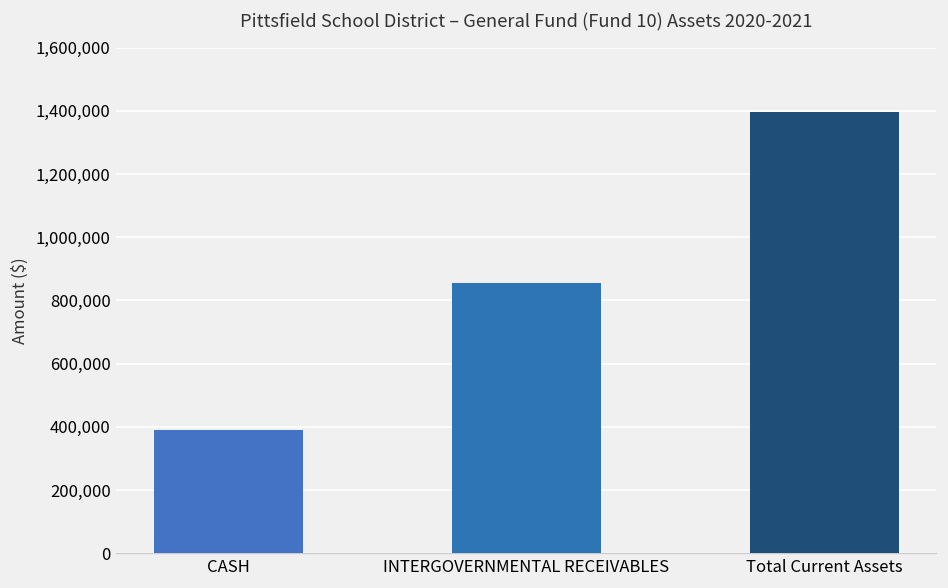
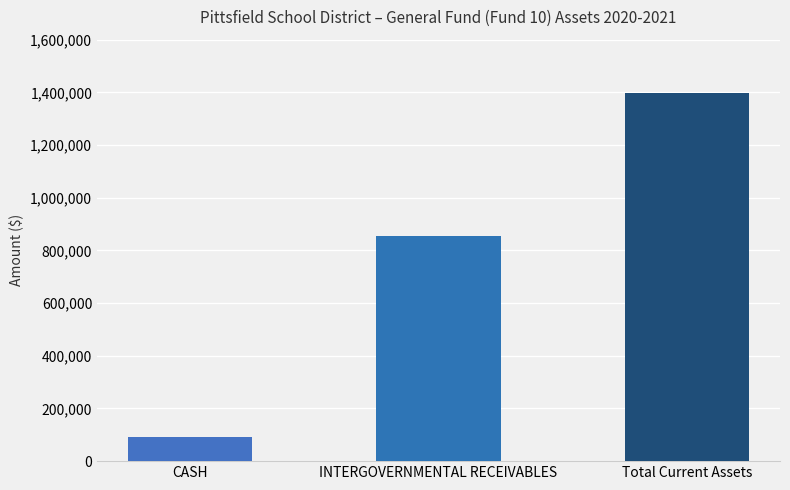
  {
-   "CASH": "390,000",
+   "CASH": "90,000",
    "INTERGOVERNMENTAL RECEIVABLES": "860,000",
    "Total Current Assets": "1,400,000"
  }
